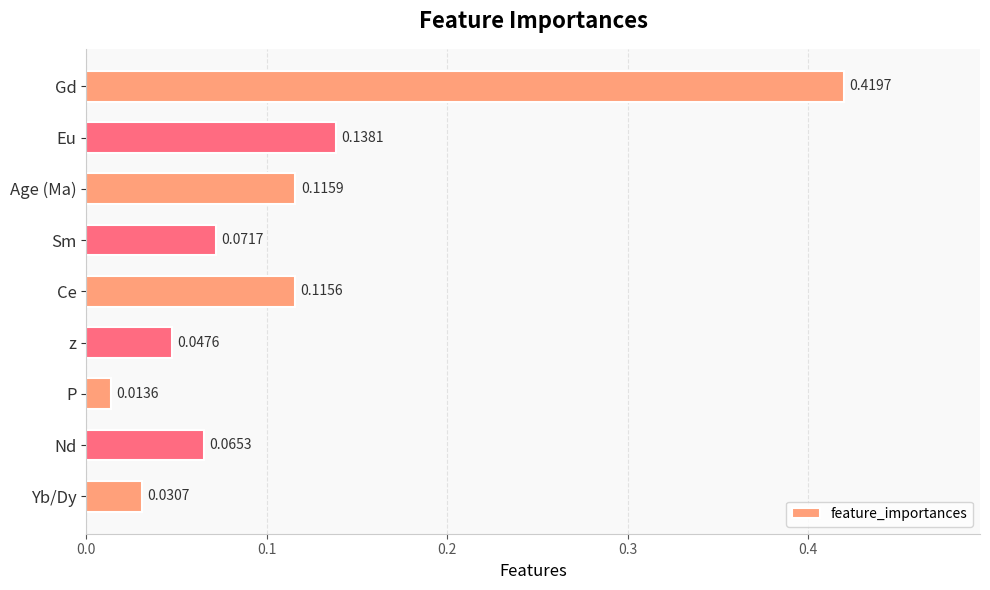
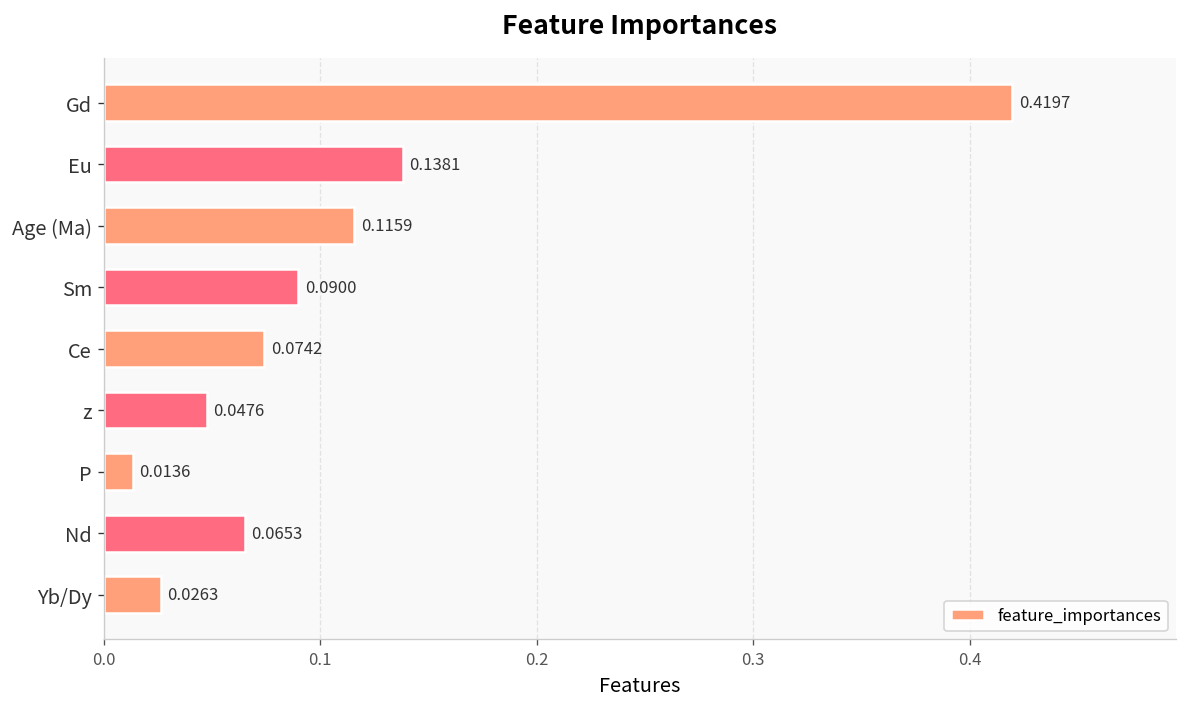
  {
    "Gd": 0.4197,
    "Eu": 0.1381,
    "Age (Ma)": 0.1159,
-   "Sm": 0.0717,
-   "Ce": 0.1156,
+   "Sm": 0.0900,
+   "Ce": 0.0742,
    "z": 0.0476,
    "P": 0.0136,
    "Nd": 0.0653,
-   "Yb/Dy": 0.0307
+   "Yb/Dy": 0.0263
  }
